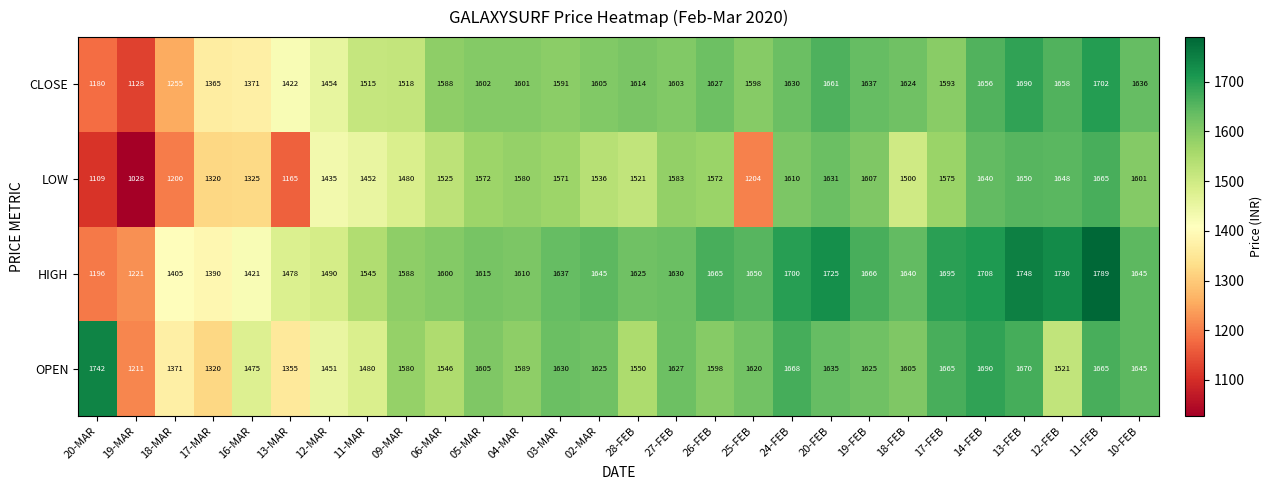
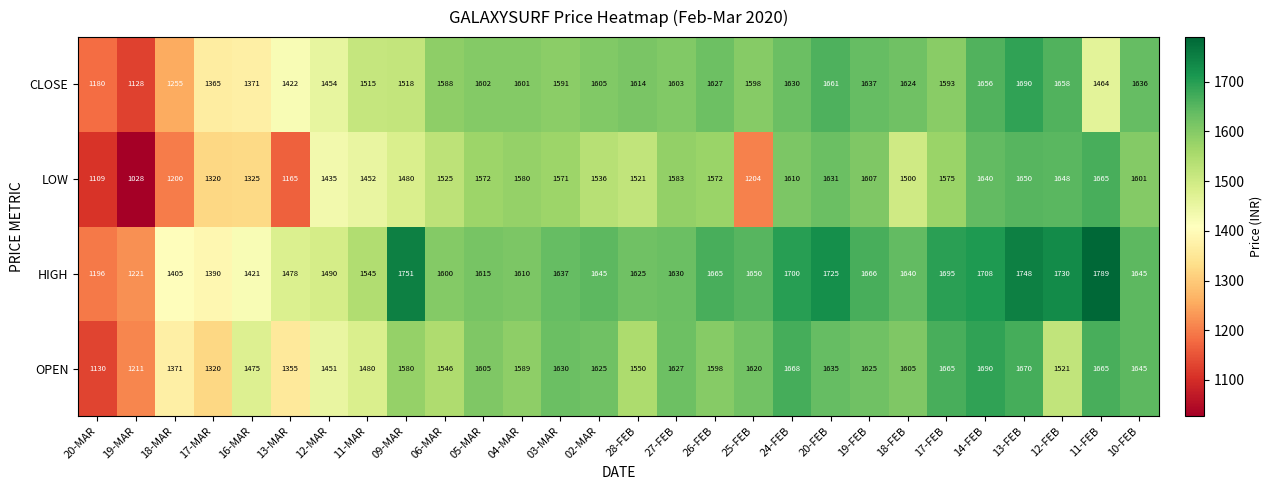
  {
    "CLOSE": {
      "20-MAR": 1180,
      "19-MAR": 1128,
      "18-MAR": 1255,
      "17-MAR": 1365,
      "16-MAR": 1371,
      "13-MAR": 1422,
      "12-MAR": 1454,
      "11-MAR": 1515,
      "09-MAR": 1518,
      "06-MAR": 1588,
      "05-MAR": 1602,
      "04-MAR": 1601,
      "03-MAR": 1591,
      "02-MAR": 1605,
      "28-FEB": 1614,
      "27-FEB": 1603,
      "26-FEB": 1627,
      "25-FEB": 1598,
      "24-FEB": 1630,
      "20-FEB": 1661,
      "19-FEB": 1637,
      "18-FEB": 1624,
      "17-FEB": 1593,
      "14-FEB": 1656,
      "13-FEB": 1690,
      "12-FEB": 1658,
-     "11-FEB": 1702,
+     "11-FEB": 1464,
      "10-FEB": 1636
    },
    "LOW": {
      "20-MAR": 1109,
      "19-MAR": 1028,
      "18-MAR": 1200,
      "17-MAR": 1320,
      "16-MAR": 1325,
      "13-MAR": 1165,
      "12-MAR": 1435,
      "11-MAR": 1452,
      "09-MAR": 1480,
      "06-MAR": 1525,
      "05-MAR": 1572,
      "04-MAR": 1580,
      "03-MAR": 1571,
      "02-MAR": 1536,
      "28-FEB": 1521,
      "27-FEB": 1583,
      "26-FEB": 1572,
      "25-FEB": 1204,
      "24-FEB": 1610,
      "20-FEB": 1631,
      "19-FEB": 1607,
      "18-FEB": 1500,
      "17-FEB": 1575,
      "14-FEB": 1640,
      "13-FEB": 1650,
      "12-FEB": 1648,
      "11-FEB": 1665,
      "10-FEB": 1601
    },
    "HIGH": {
      "20-MAR": 1196,
      "19-MAR": 1221,
      "18-MAR": 1405,
      "17-MAR": 1390,
      "16-MAR": 1421,
      "13-MAR": 1478,
      "12-MAR": 1490,
      "11-MAR": 1545,
-     "09-MAR": 1588,
+     "09-MAR": 1751,
      "06-MAR": 1600,
      "05-MAR": 1615,
      "04-MAR": 1610,
      "03-MAR": 1637,
      "02-MAR": 1645,
      "28-FEB": 1625,
      "27-FEB": 1630,
      "26-FEB": 1665,
      "25-FEB": 1650,
      "24-FEB": 1700,
      "20-FEB": 1725,
      "19-FEB": 1666,
      "18-FEB": 1640,
      "17-FEB": 1695,
      "14-FEB": 1708,
      "13-FEB": 1748,
      "12-FEB": 1730,
      "11-FEB": 1789,
      "10-FEB": 1645
    },
    "OPEN": {
-     "20-MAR": 1742,
+     "20-MAR": 1130,
      "19-MAR": 1211,
      "18-MAR": 1371,
      "17-MAR": 1320,
      "16-MAR": 1475,
      "13-MAR": 1355,
      "12-MAR": 1451,
      "11-MAR": 1480,
      "09-MAR": 1580,
      "06-MAR": 1546,
      "05-MAR": 1605,
      "04-MAR": 1589,
      "03-MAR": 1630,
      "02-MAR": 1625,
      "28-FEB": 1550,
      "27-FEB": 1627,
      "26-FEB": 1598,
      "25-FEB": 1620,
      "24-FEB": 1668,
      "20-FEB": 1635,
      "19-FEB": 1625,
      "18-FEB": 1605,
      "17-FEB": 1665,
      "14-FEB": 1690,
      "13-FEB": 1670,
      "12-FEB": 1521,
      "11-FEB": 1665,
      "10-FEB": 1645
    }
  }
